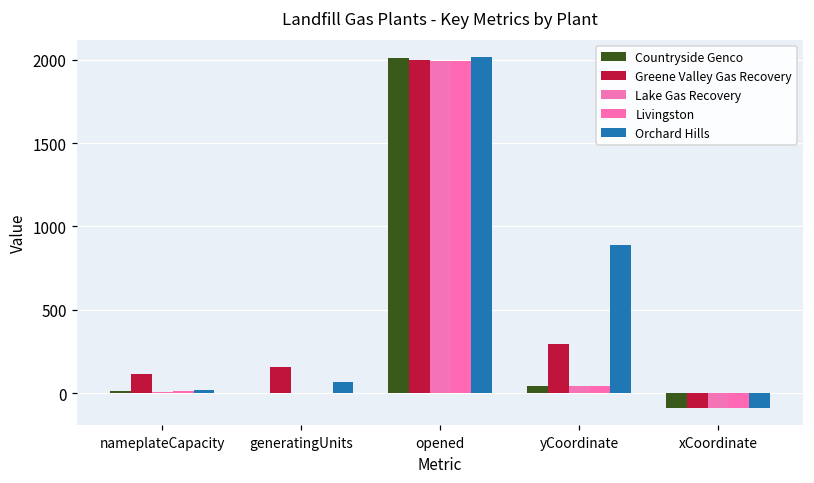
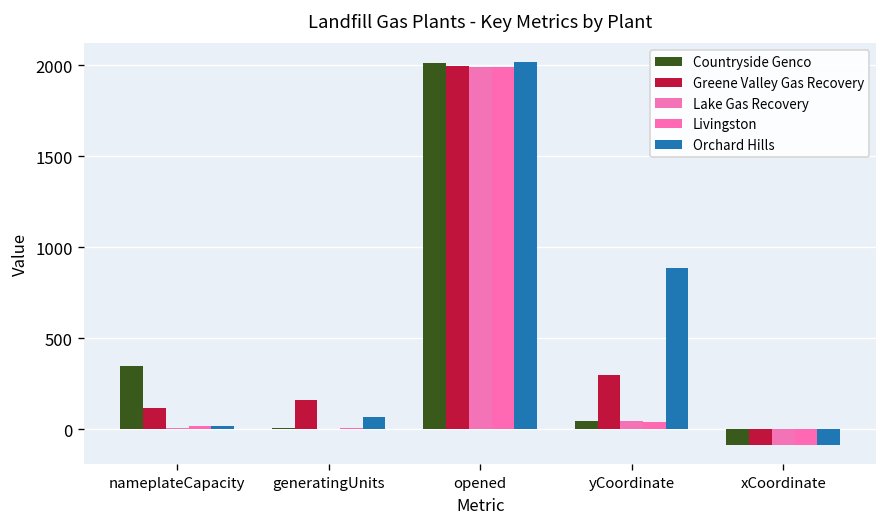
  {
    "Countryside Genco": {
-     "nameplateCapacity": 10,
+     "nameplateCapacity": 350,
      "opened": 2010,
      "yCoordinate": 40,
      "xCoordinate": -90
    },
    "Greene Valley Gas Recovery": {
      "nameplateCapacity": 120,
      "generatingUnits": 160,
      "opened": 2000,
      "yCoordinate": 300,
      "xCoordinate": -90
    },
    "Orchard Hills": {
      "generatingUnits": 70,
      "opened": 2020,
      "yCoordinate": 890,
      "xCoordinate": -90
    }
  }
